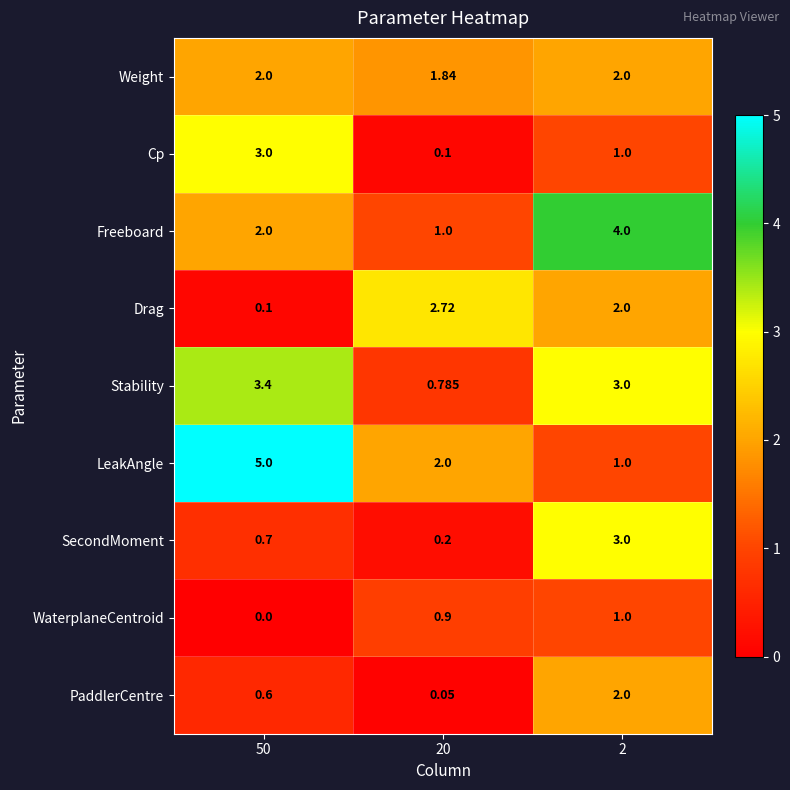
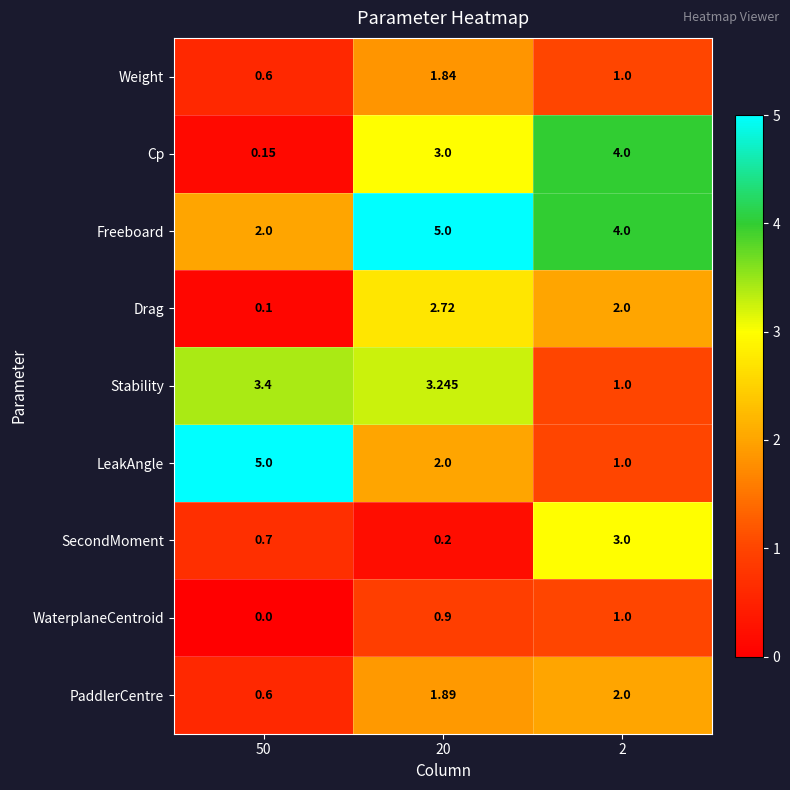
  {
    "Weight": {
-     "50": 2.0,
+     "50": 0.6,
      "20": 1.84,
-     "2": 2.0
+     "2": 1.0
    },
    "Cp": {
-     "50": 3.0,
-     "20": 0.1,
-     "2": 1.0
+     "50": 0.15,
+     "20": 3.0,
+     "2": 4.0
    },
    "Freeboard": {
      "50": 2.0,
-     "20": 1.0,
+     "20": 5.0,
      "2": 4.0
    },
    "Drag": {
      "50": 0.1,
      "20": 2.72,
      "2": 2.0
    },
    "Stability": {
      "50": 3.4,
-     "20": 0.785,
-     "2": 3.0
+     "20": 3.245,
+     "2": 1.0
    },
    "LeakAngle": {
      "50": 5.0,
      "20": 2.0,
      "2": 1.0
    },
    "SecondMoment": {
      "50": 0.7,
      "20": 0.2,
      "2": 3.0
    },
    "WaterplaneCentroid": {
      "50": 0.0,
      "20": 0.9,
      "2": 1.0
    },
    "PaddlerCentre": {
      "50": 0.6,
-     "20": 0.05,
+     "20": 1.89,
      "2": 2.0
    }
  }
